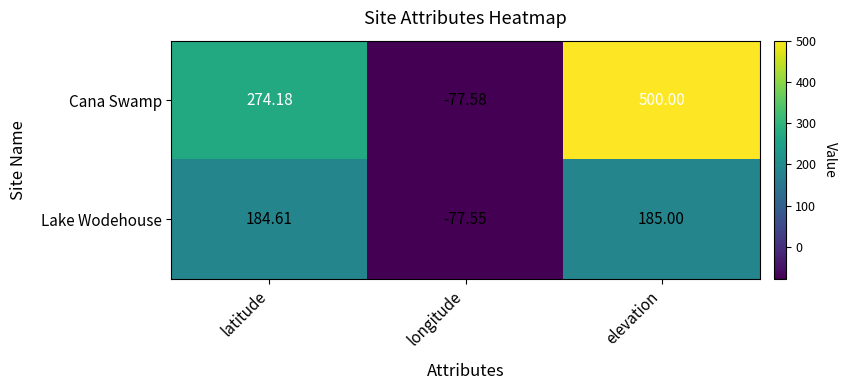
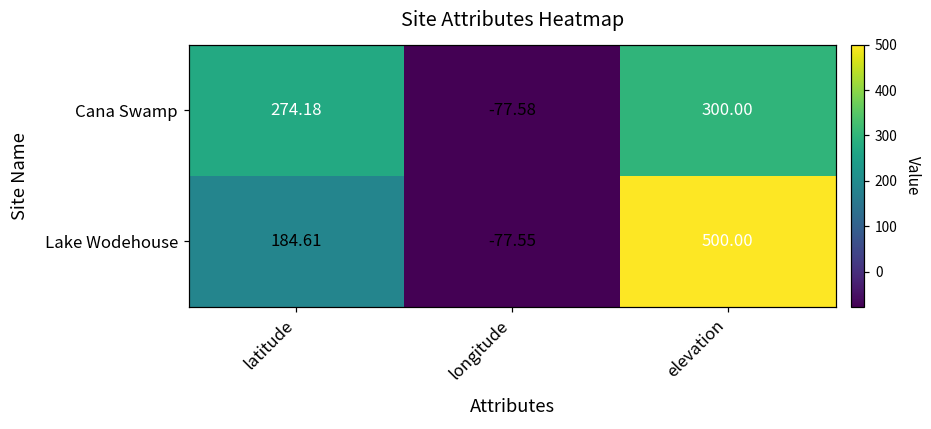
  {
    "Cana Swamp": {
      "latitude": 274.18,
      "longitude": -77.58,
-     "elevation": 500.00
+     "elevation": 300.00
    },
    "Lake Wodehouse": {
      "latitude": 184.61,
      "longitude": -77.55,
-     "elevation": 185.00
+     "elevation": 500.00
    }
  }
